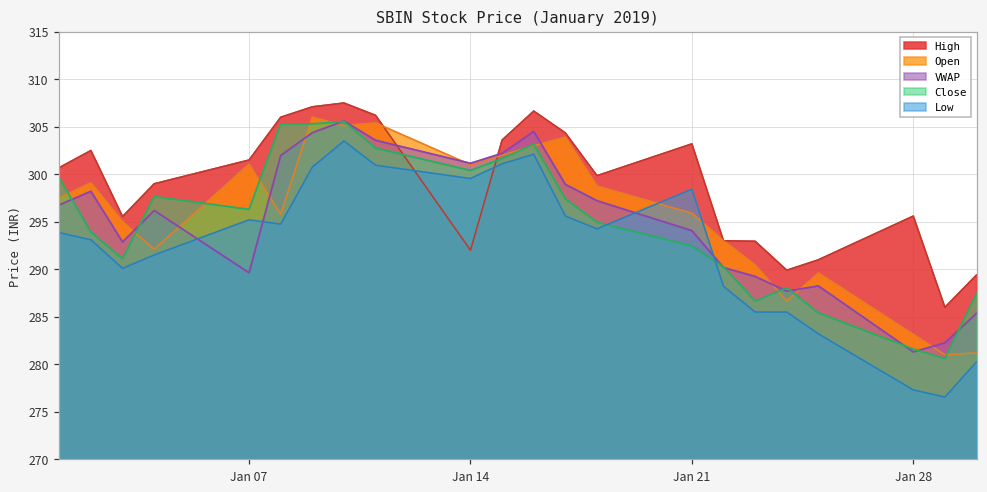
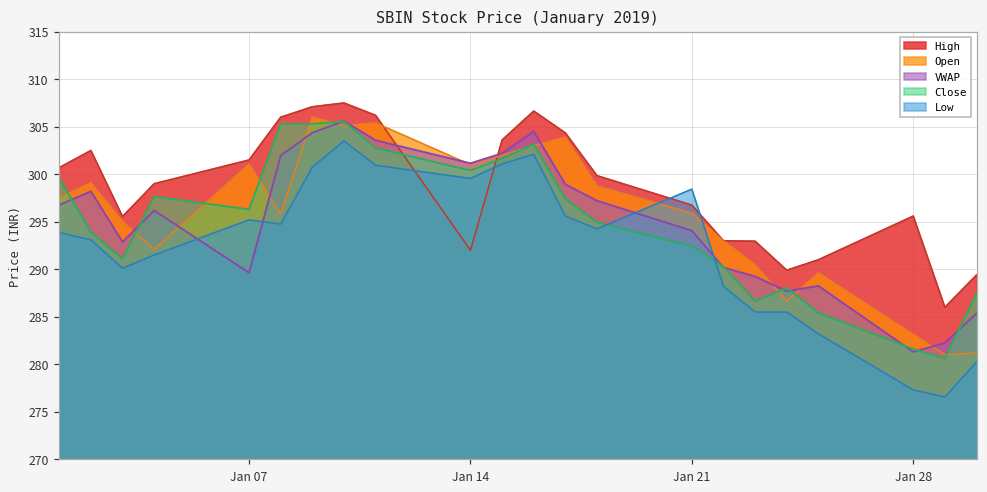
  {
    "High": {
      "Jan 07": 302,
      "Jan 14": 292,
-     "Jan 21": 303,
+     "Jan 21": 297,
      "Jan 28": 296
    },
    "Open": {
      "Jan 07": 301,
      "Jan 21": 296,
      "Jan 28": 283
    },
    "VWAP": {
      "Jan 07": 290,
      "Jan 21": 294
    },
    "Close": {
      "Jan 07": 296,
      "Jan 14": 300,
      "Jan 21": 292
    },
    "Low": {
      "Jan 07": 295,
      "Jan 14": 300,
      "Jan 21": 298,
      "Jan 28": 277
    }
  }
